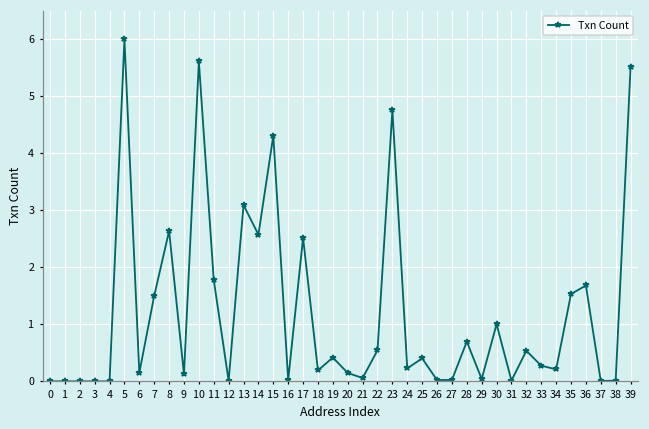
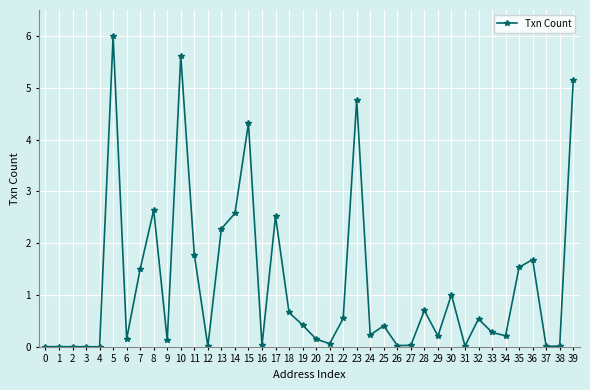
  {
    "0": 0.0,
    "1": 0.0,
    "2": 0.0,
    "3": 0.0,
    "4": 0.0,
    "5": 6.0,
    "6": 0.2,
    "7": 1.5,
    "8": 2.6,
    "9": 0.1,
    "10": 5.6,
    "11": 1.8,
    "12": 0.0,
-   "13": 3.1,
+   "13": 2.3,
    "14": 2.6,
    "15": 4.3,
    "16": 0.0,
    "17": 2.5,
-   "18": 0.2,
+   "18": 0.7,
    "19": 0.4,
    "20": 0.1,
    "21": 0.1,
    "22": 0.5,
    "23": 4.8,
    "24": 0.2,
    "25": 0.4,
    "26": 0.0,
    "27": 0.0,
    "28": 0.7,
-   "29": 0.0,
+   "29": 0.2,
    "30": 1.0,
    "31": 0.0,
    "32": 0.5,
    "33": 0.3,
    "34": 0.2,
    "35": 1.5,
    "36": 1.7,
    "37": 0.0,
    "38": 0.0,
-   "39": 5.5
+   "39": 5.1
  }
